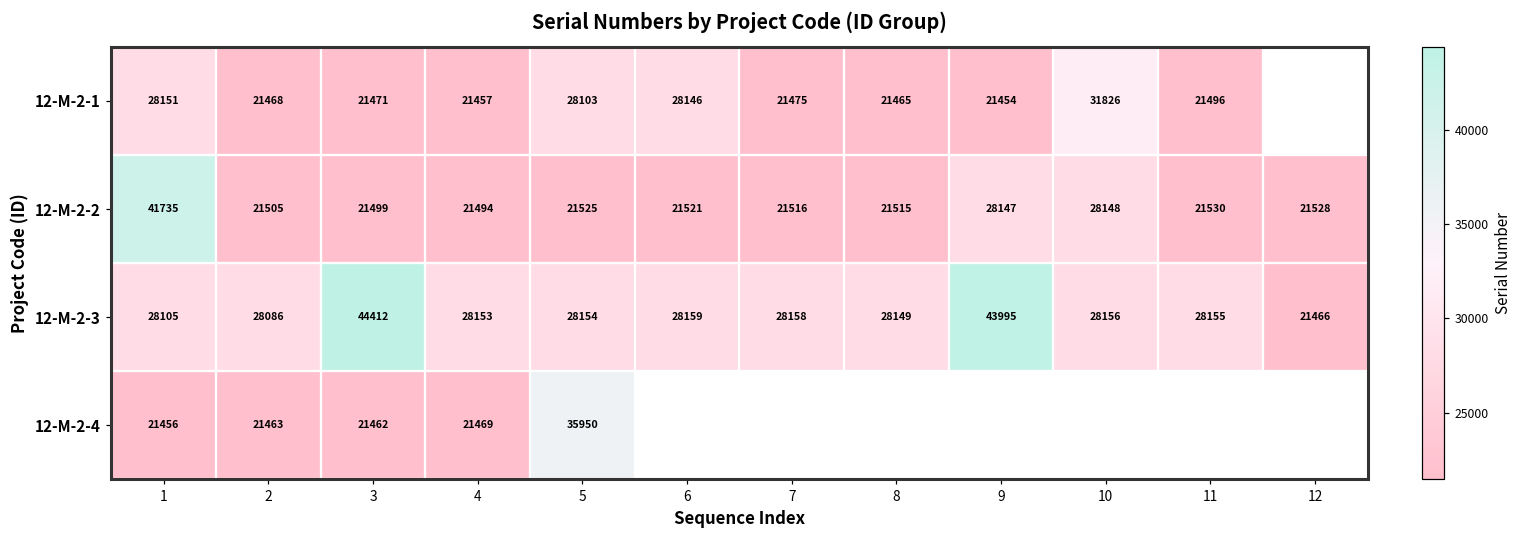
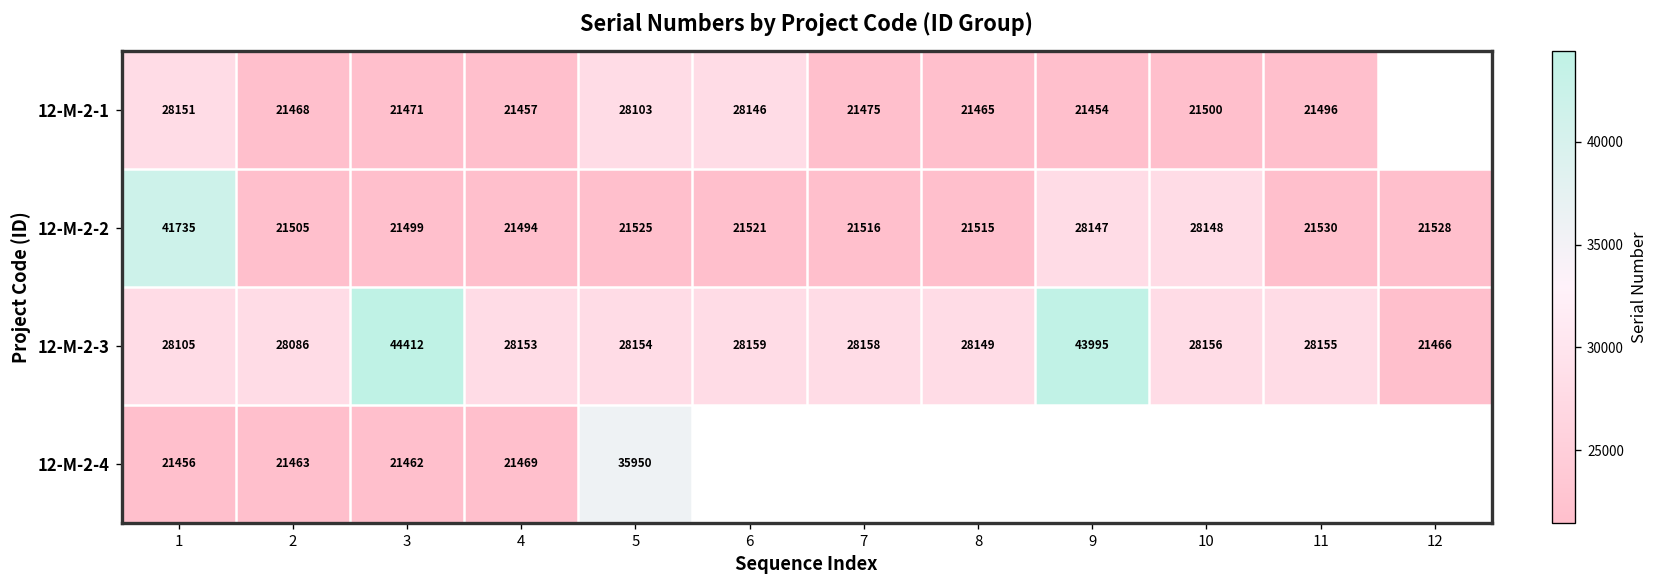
  {
    "12-M-2-1": {
      "1": 28151,
      "2": 21468,
      "3": 21471,
      "4": 21457,
      "5": 28103,
      "6": 28146,
      "7": 21475,
      "8": 21465,
      "9": 21454,
-     "10": 31826,
+     "10": 21500,
      "11": 21496
    },
    "12-M-2-2": {
      "1": 41735,
      "2": 21505,
      "3": 21499,
      "4": 21494,
      "5": 21525,
      "6": 21521,
      "7": 21516,
      "8": 21515,
      "9": 28147,
      "10": 28148,
      "11": 21530,
      "12": 21528
    },
    "12-M-2-3": {
      "1": 28105,
      "2": 28086,
      "3": 44412,
      "4": 28153,
      "5": 28154,
      "6": 28159,
      "7": 28158,
      "8": 28149,
      "9": 43995,
      "10": 28156,
      "11": 28155,
      "12": 21466
    },
    "12-M-2-4": {
      "1": 21456,
      "2": 21463,
      "3": 21462,
      "4": 21469,
      "5": 35950
    }
  }
